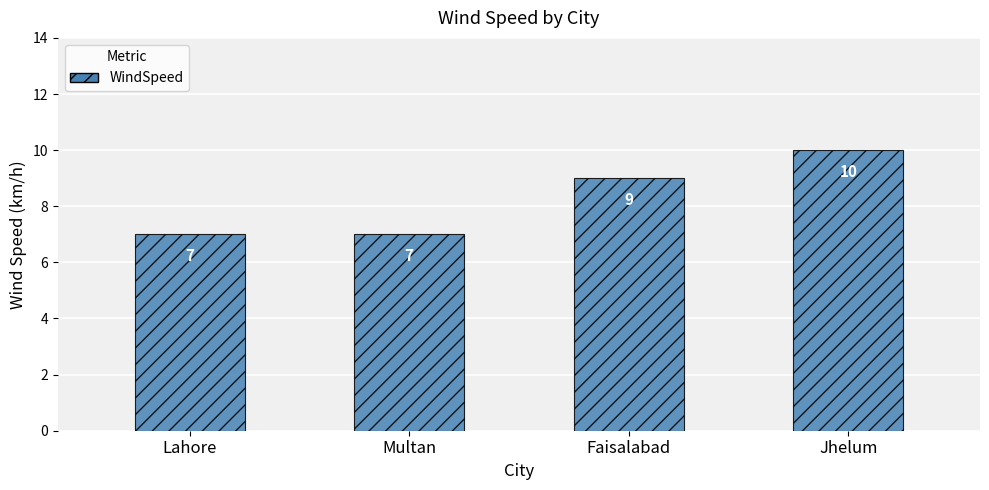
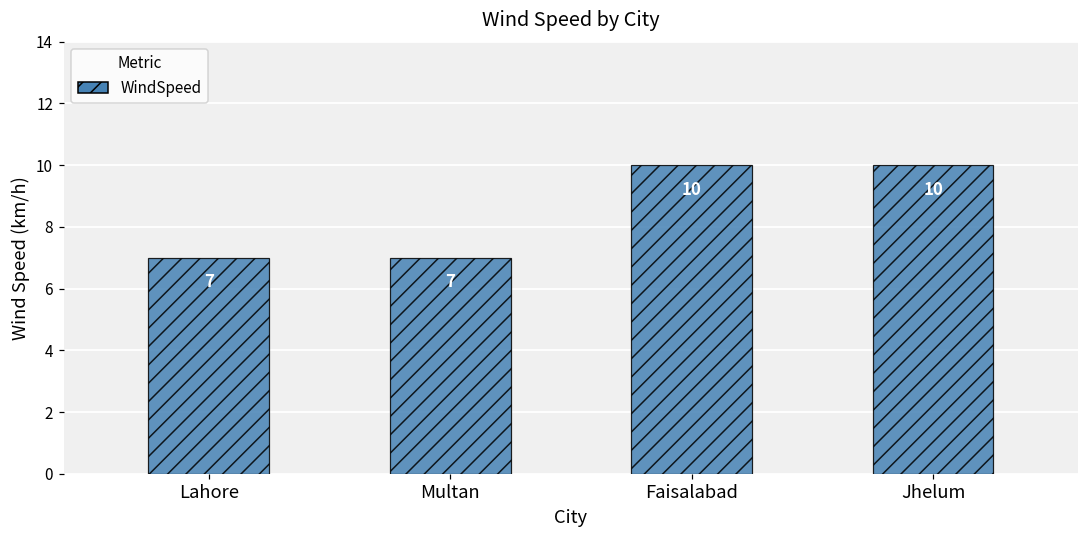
  {
    "Lahore": 7,
    "Multan": 7,
-   "Faisalabad": 9,
+   "Faisalabad": 10,
    "Jhelum": 10
  }
